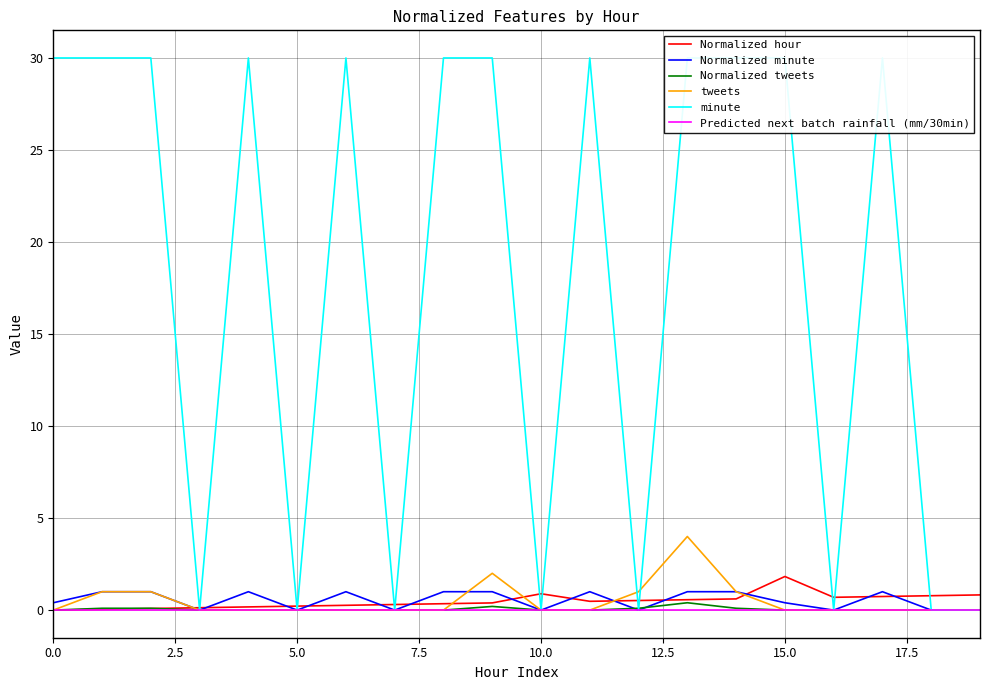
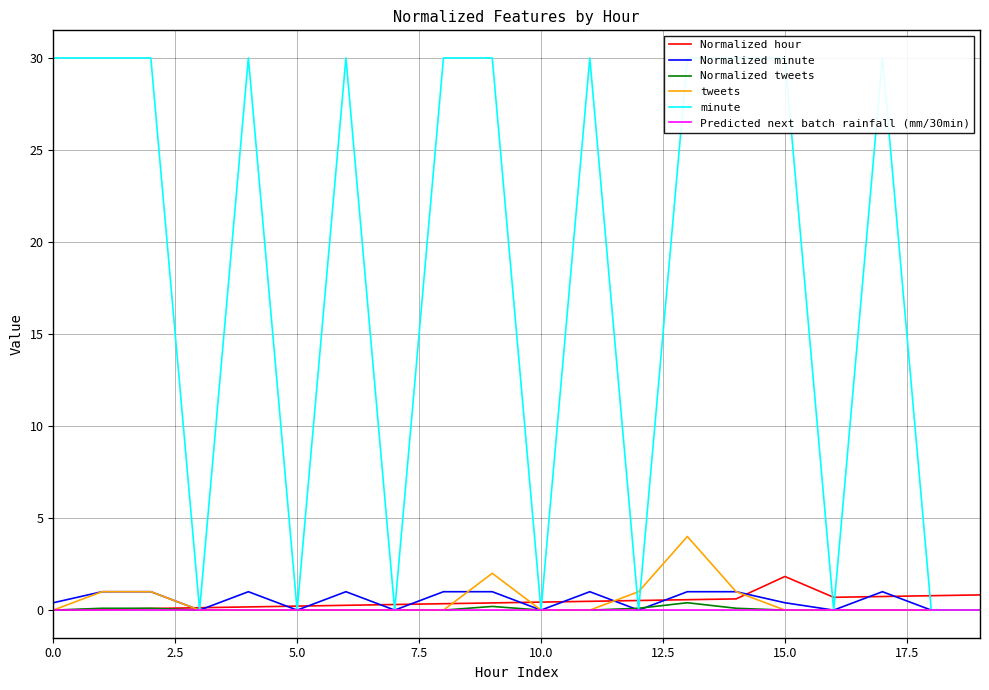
  {
    "Normalized hour": {
      "5.0": 0.2,
-     "10.0": 0.9,
+     "10.0": 0.4,
      "15.0": 1.8
    },
    "Normalized minute": {
      "0.0": 0.4,
      "15.0": 0.4
    },
    "minute": {
      "0.0": 30.0
    }
  }
